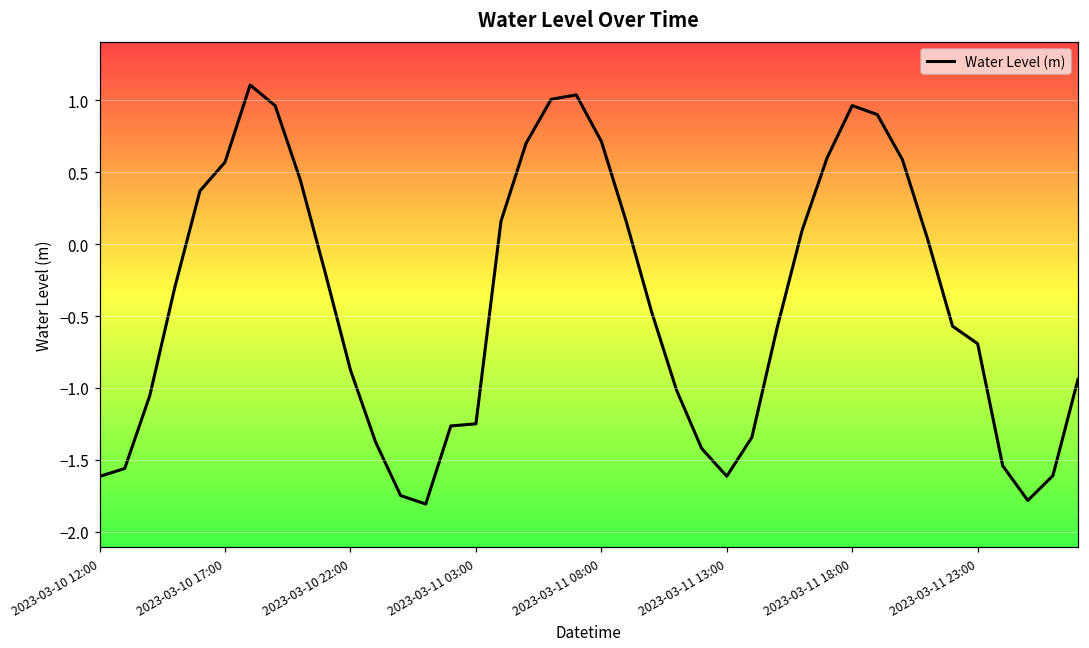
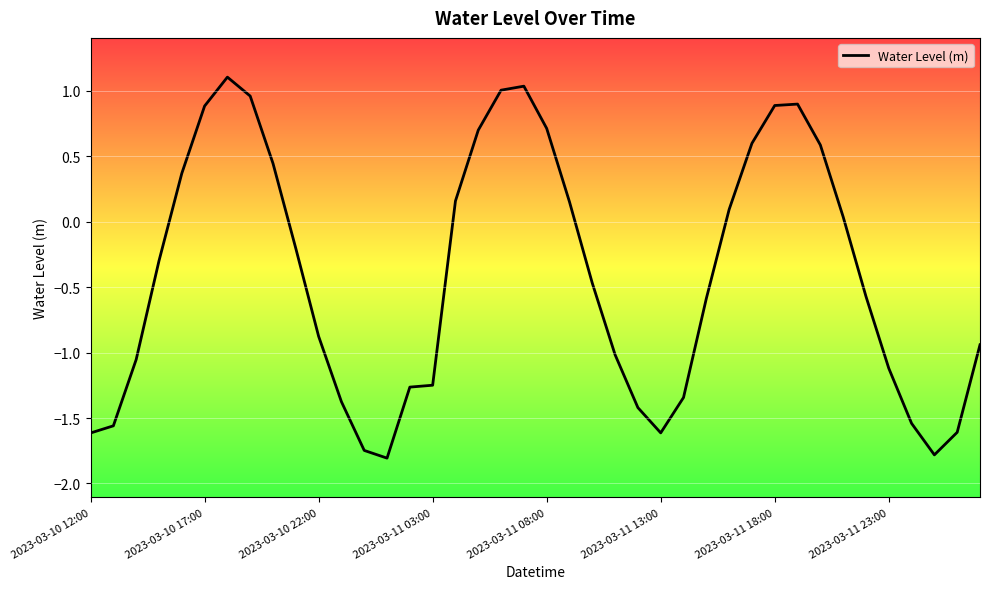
  {
    "2023-03-10 12:00": -1.61,
-   "2023-03-10 17:00": 0.57,
+   "2023-03-10 17:00": 0.88,
    "2023-03-10 22:00": -0.88,
    "2023-03-11 03:00": -1.25,
    "2023-03-11 08:00": 0.71,
    "2023-03-11 13:00": -1.61,
-   "2023-03-11 18:00": 0.96,
-   "2023-03-11 23:00": -0.69
+   "2023-03-11 18:00": 0.89,
+   "2023-03-11 23:00": -1.12
  }
